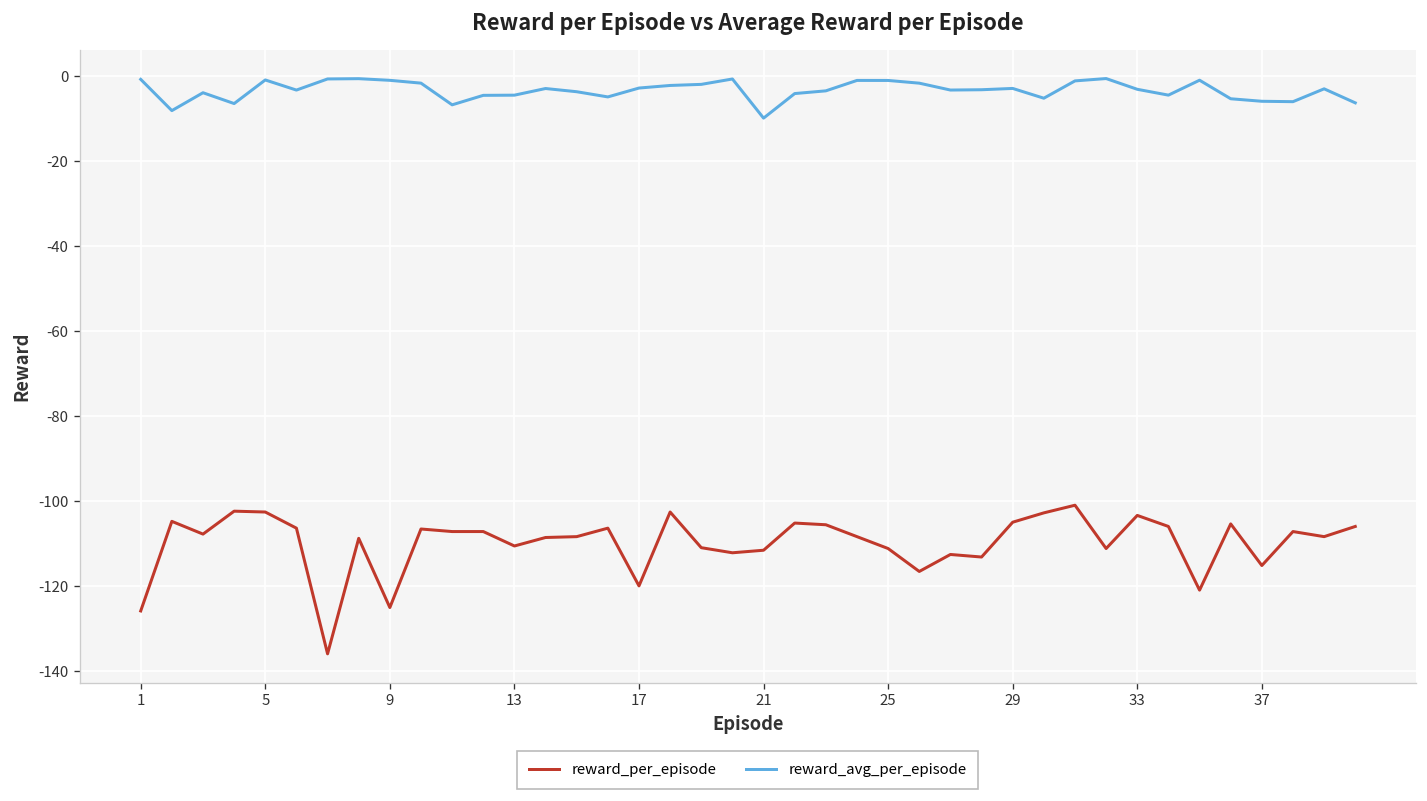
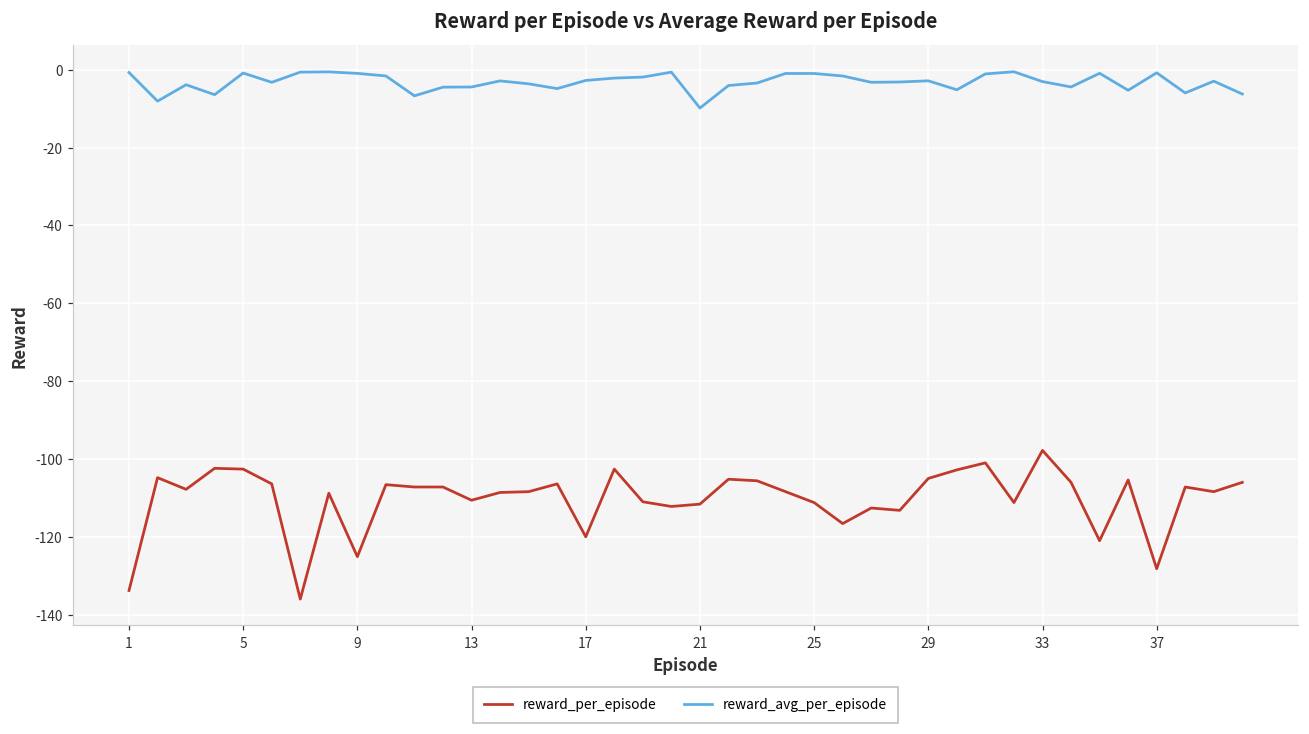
  {
    "reward_per_episode": {
-     "1": -126,
+     "1": -134,
      "5": -103,
      "9": -125,
      "13": -111,
      "17": -120,
      "21": -112,
      "25": -111,
      "29": -105,
-     "33": -103,
-     "37": -115
+     "33": -98,
+     "37": -128
    },
    "reward_avg_per_episode": {
      "1": -1,
      "5": -1,
      "9": -1,
      "13": -4,
      "17": -3,
      "21": -10,
      "25": -1,
      "29": -3,
      "33": -3,
-     "37": -6
+     "37": -1
    }
  }
